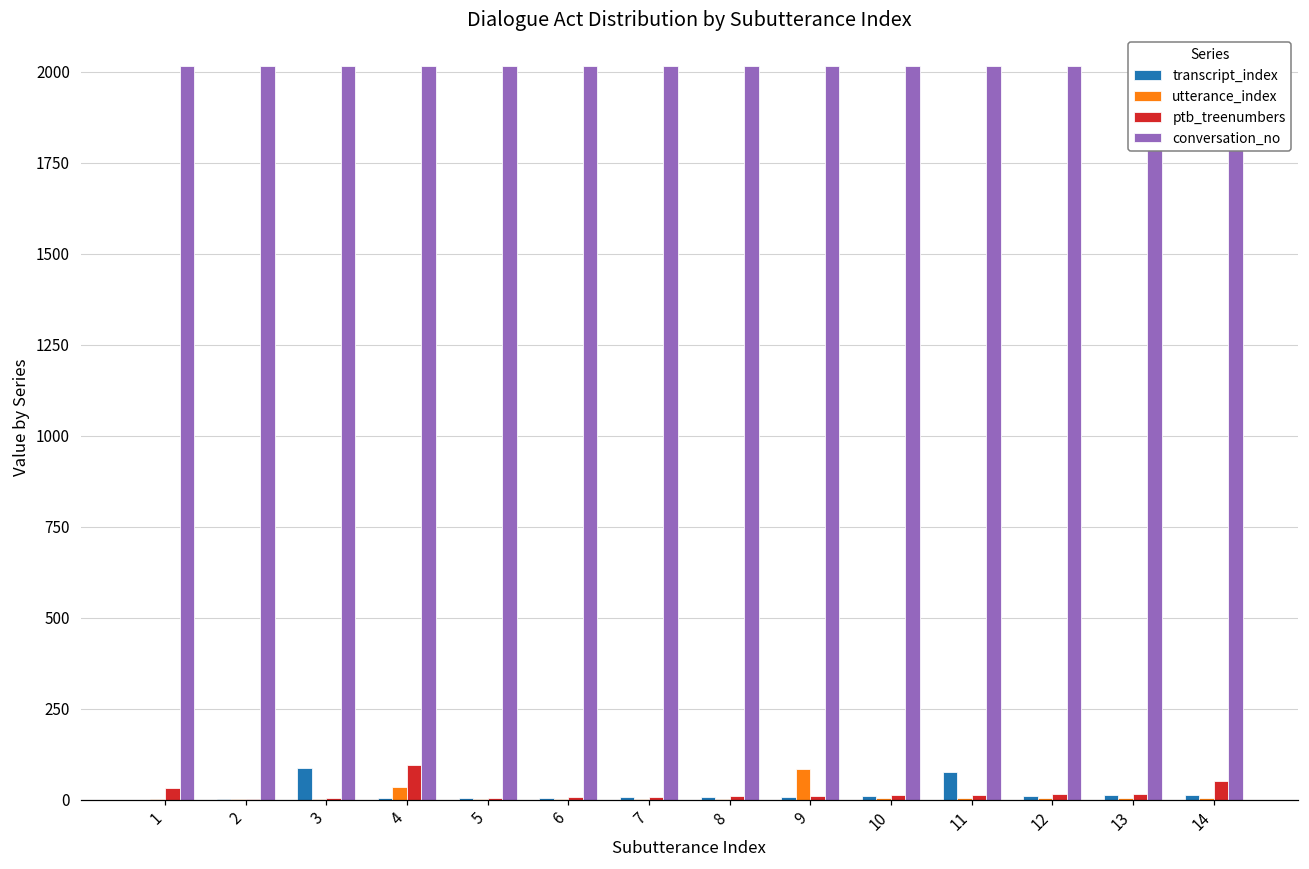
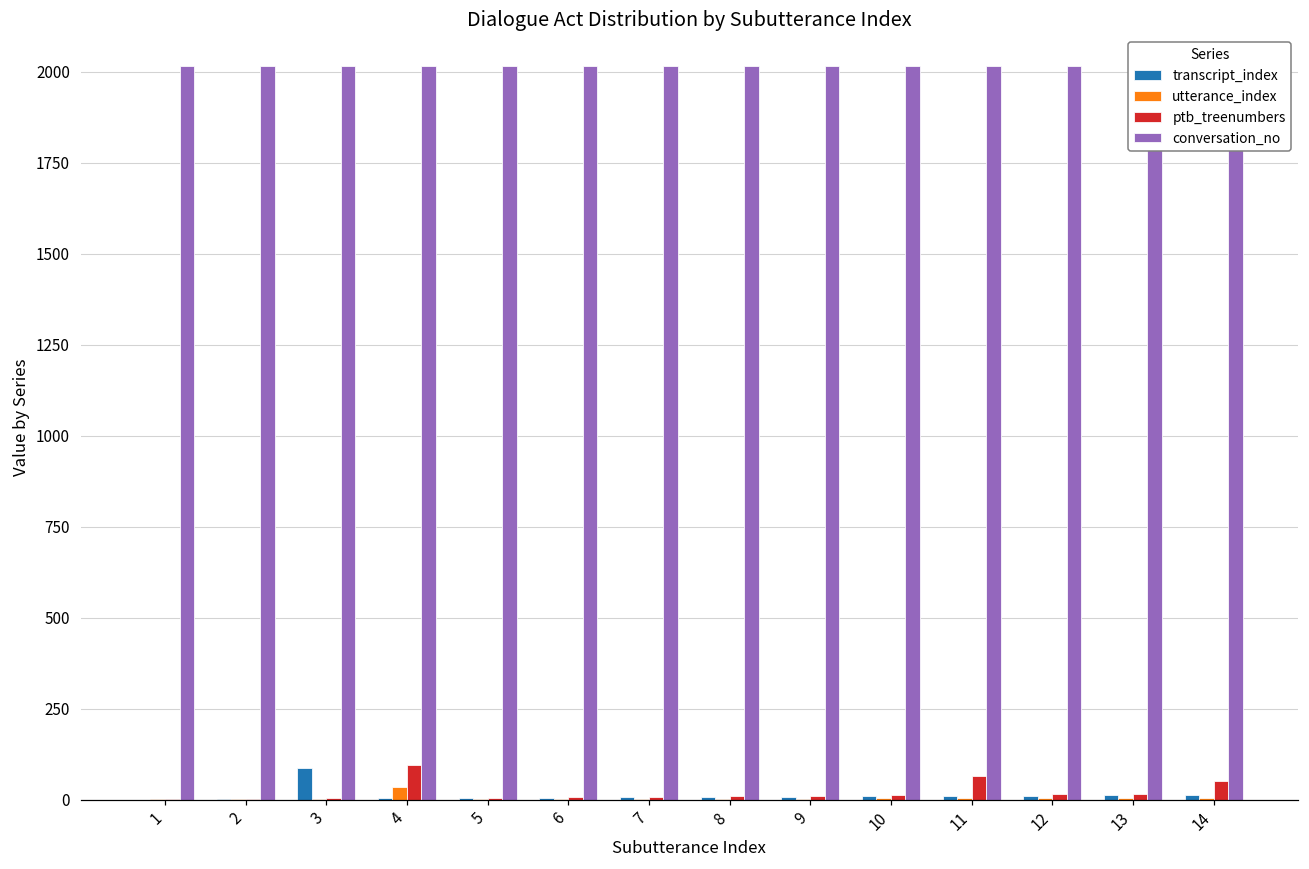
  {
    "transcript_index": {
      "1": 0,
      "3": 90,
      "9": 10,
      "10": 10,
-     "11": 80,
+     "11": 10,
      "12": 10,
      "13": 10,
      "14": 10
    },
    "utterance_index": {
      "4": 40,
-     "9": 80
+     "9": 0
    },
    "ptb_treenumbers": {
-     "1": 30,
+     "1": 0,
      "4": 90,
      "7": 10,
      "8": 10,
      "9": 10,
      "10": 10,
-     "11": 10,
+     "11": 70,
      "12": 10,
      "13": 20,
      "14": 50
    },
    "conversation_no": {
      "1": 2020,
      "2": 2020,
      "3": 2020,
      "4": 2020,
      "5": 2020,
      "6": 2020,
      "7": 2020,
      "8": 2020,
      "9": 2020,
      "10": 2020,
      "11": 2020,
      "12": 2020
    }
  }
